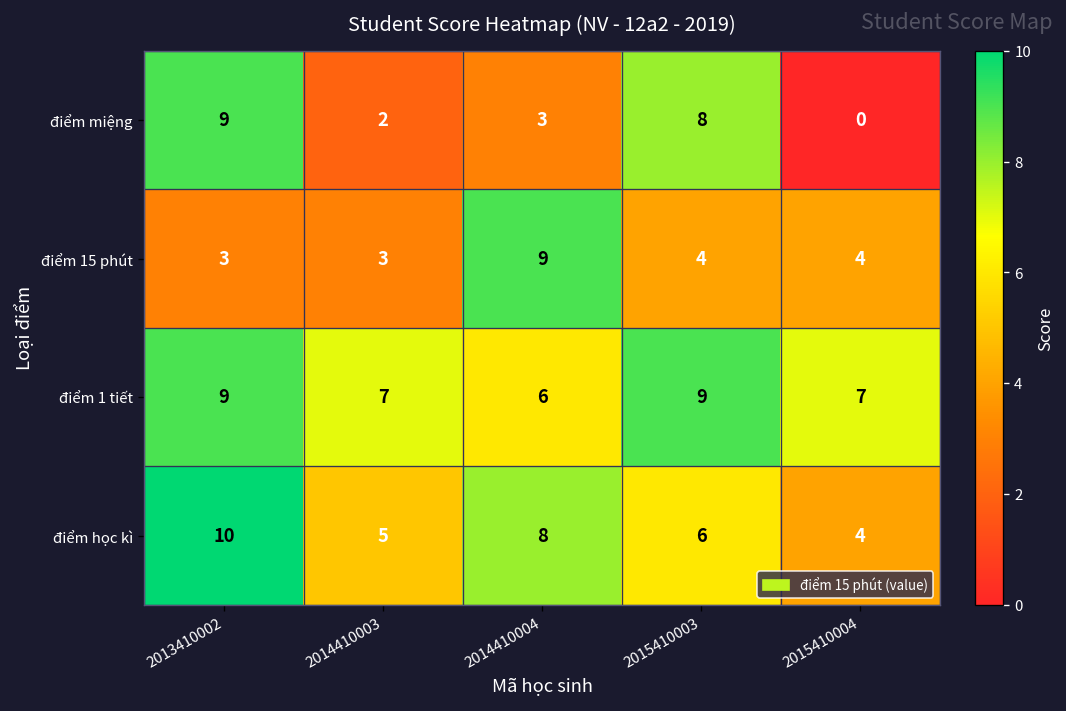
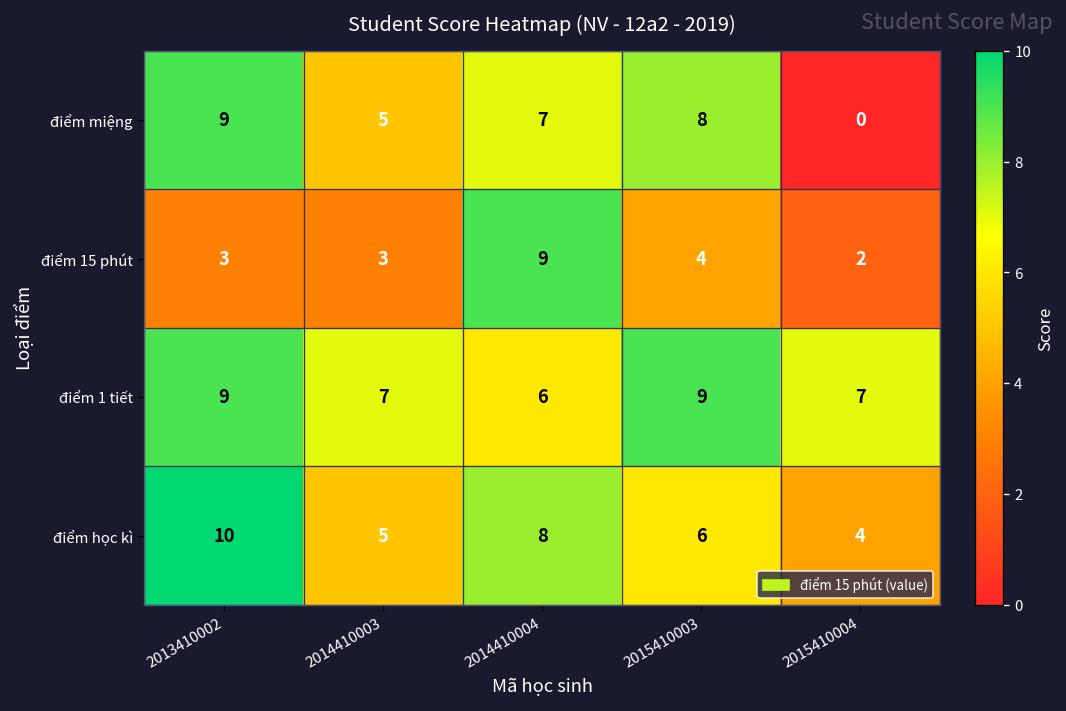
  {
    "điểm miệng": {
      "2013410002": 9,
-     "2014410003": 2,
-     "2014410004": 3,
+     "2014410003": 5,
+     "2014410004": 7,
      "2015410003": 8,
      "2015410004": 0
    },
    "điểm 15 phút": {
      "2013410002": 3,
      "2014410003": 3,
      "2014410004": 9,
      "2015410003": 4,
-     "2015410004": 4
+     "2015410004": 2
    },
    "điểm 1 tiết": {
      "2013410002": 9,
      "2014410003": 7,
      "2014410004": 6,
      "2015410003": 9,
      "2015410004": 7
    },
    "điểm học kì": {
      "2013410002": 10,
      "2014410003": 5,
      "2014410004": 8,
      "2015410003": 6,
      "2015410004": 4
    }
  }
